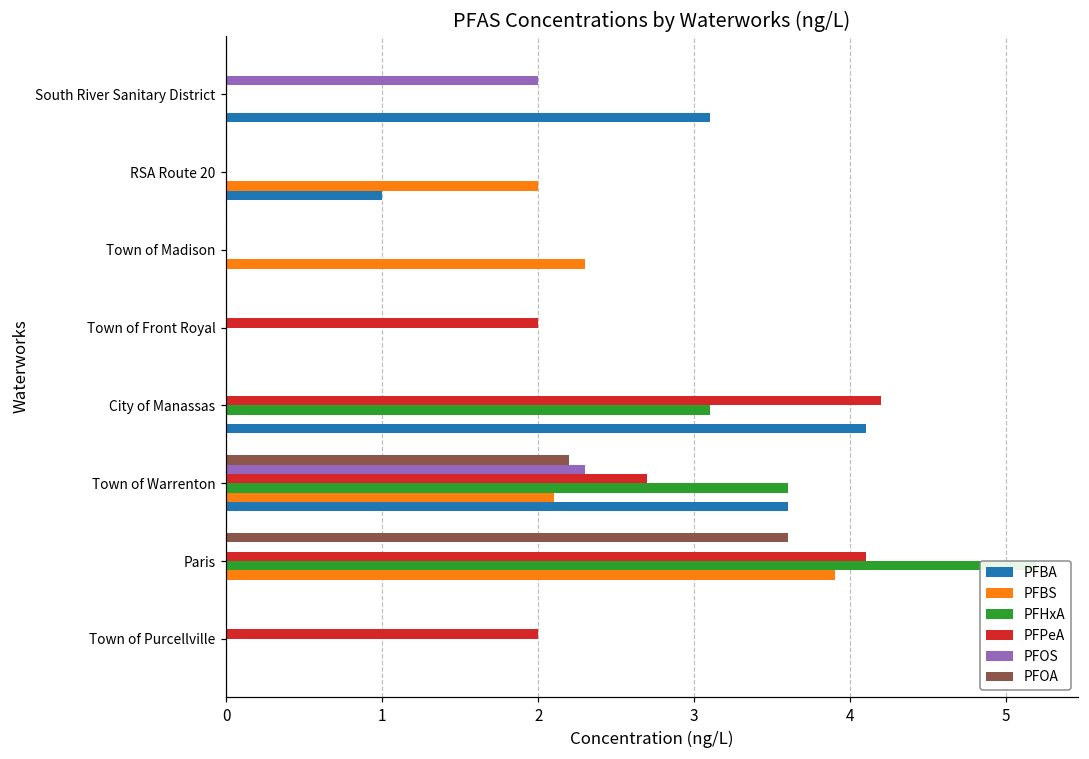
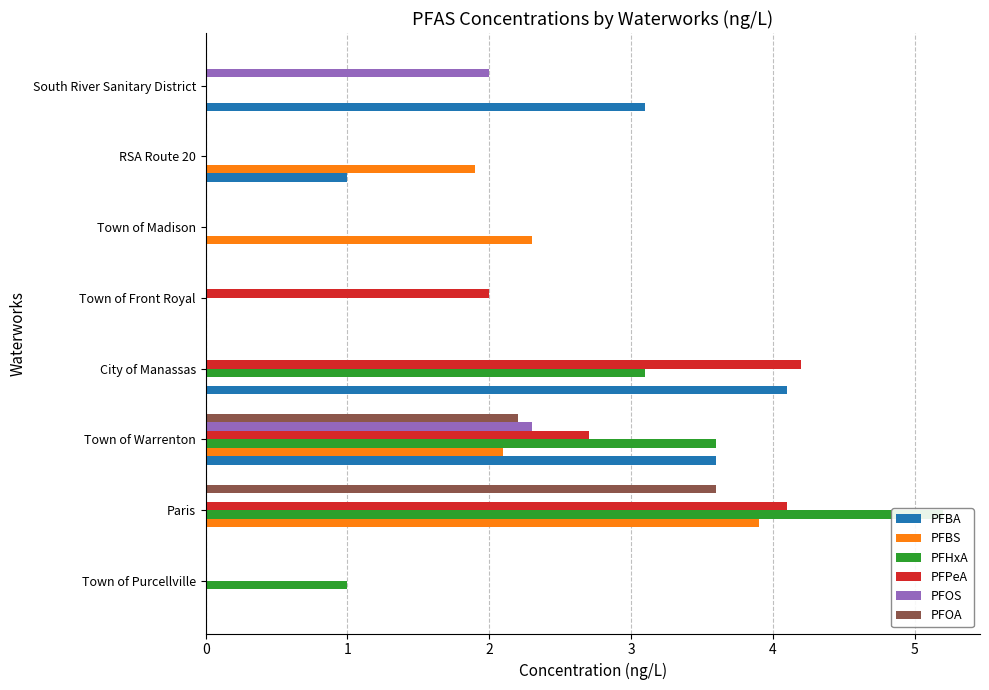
  {
    "PFBA": {
      "South River Sanitary District": 3.1,
      "RSA Route 20": 1.0,
      "Town of Madison": 0.0,
      "Town of Front Royal": 0.0,
      "City of Manassas": 4.1,
      "Town of Warrenton": 3.6,
      "Paris": 0.0,
      "Town of Purcellville": 0.0
    },
    "PFBS": {
      "South River Sanitary District": 0.0,
-     "RSA Route 20": 2.0,
+     "RSA Route 20": 1.9,
      "Town of Madison": 2.3,
      "Town of Front Royal": 0.0,
      "City of Manassas": 0.0,
      "Town of Warrenton": 2.1,
      "Paris": 3.9,
      "Town of Purcellville": 0.0
    },
    "PFHxA": {
      "South River Sanitary District": 0,
      "RSA Route 20": 0,
      "Town of Madison": 0,
      "Town of Front Royal": 0,
      "City of Manassas": 3.10,
      "Town of Warrenton": 3.60,
-     "Town of Purcellville": 0
+     "Town of Purcellville": 1
    },
    "PFPeA": {
      "South River Sanitary District": 0,
      "RSA Route 20": 0,
      "Town of Madison": 0,
      "Town of Front Royal": 2,
      "City of Manassas": 4.20,
      "Town of Warrenton": 2.70,
      "Paris": 4.10,
-     "Town of Purcellville": 2
+     "Town of Purcellville": 0
    },
    "PFOS": {
      "South River Sanitary District": 2.0,
      "RSA Route 20": 0.0,
      "Town of Madison": 0.0,
      "Town of Front Royal": 0.0,
      "City of Manassas": 0.0,
      "Town of Warrenton": 2.3,
      "Paris": 0.0,
      "Town of Purcellville": 0.0
    },
    "PFOA": {
      "South River Sanitary District": 0.0,
      "RSA Route 20": 0.0,
      "Town of Madison": 0.0,
      "Town of Front Royal": 0.0,
      "City of Manassas": 0.0,
      "Town of Warrenton": 2.2,
      "Paris": 3.6,
      "Town of Purcellville": 0.0
    }
  }
